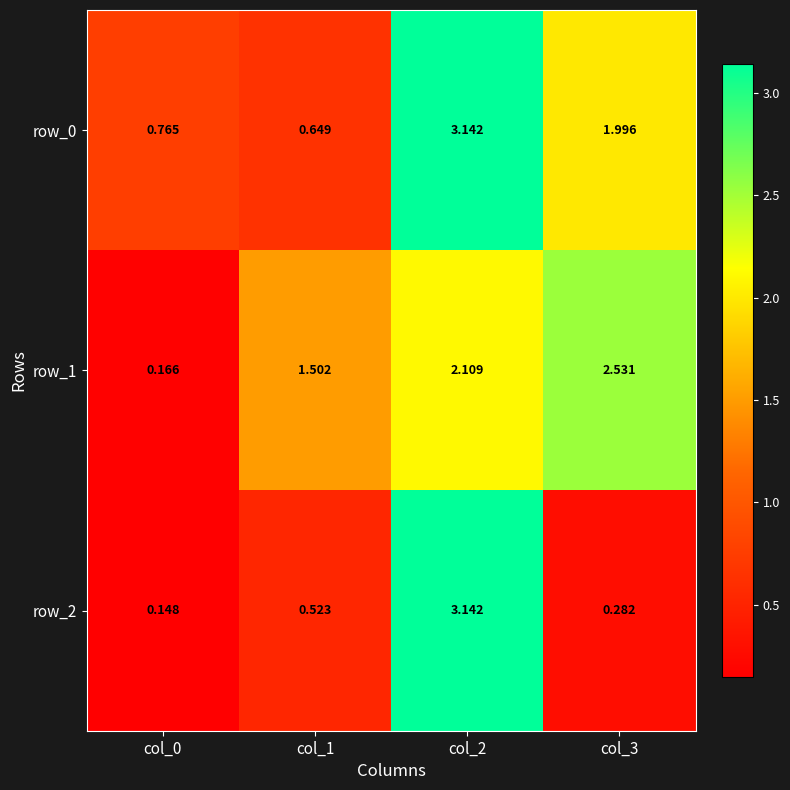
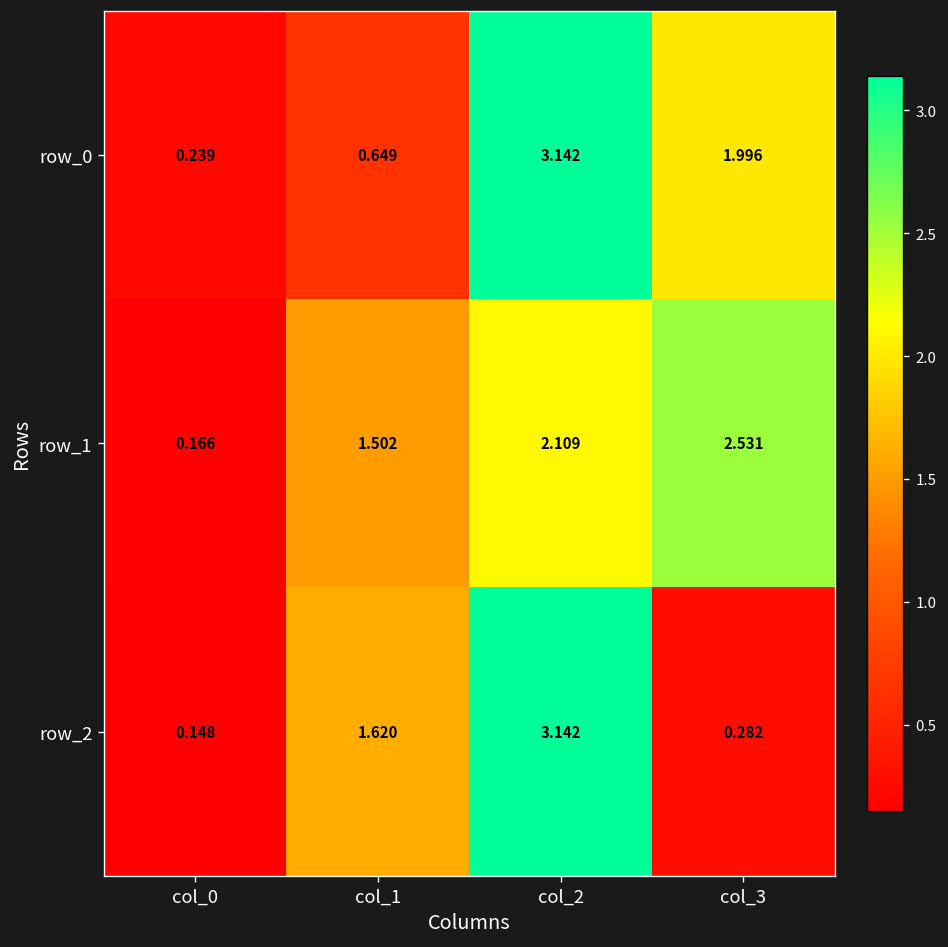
  {
    "row_0": {
-     "col_0": 0.765,
+     "col_0": 0.239,
      "col_1": 0.649,
      "col_2": 3.142,
      "col_3": 1.996
    },
    "row_1": {
      "col_0": 0.166,
      "col_1": 1.502,
      "col_2": 2.109,
      "col_3": 2.531
    },
    "row_2": {
      "col_0": 0.148,
-     "col_1": 0.523,
+     "col_1": 1.620,
      "col_2": 3.142,
      "col_3": 0.282
    }
  }
